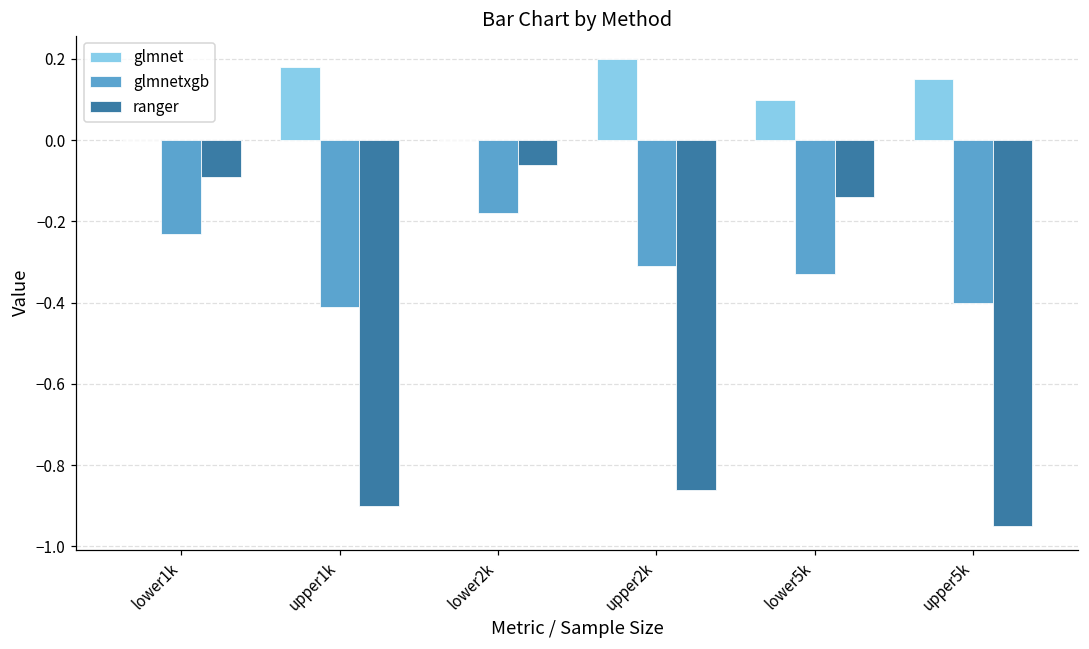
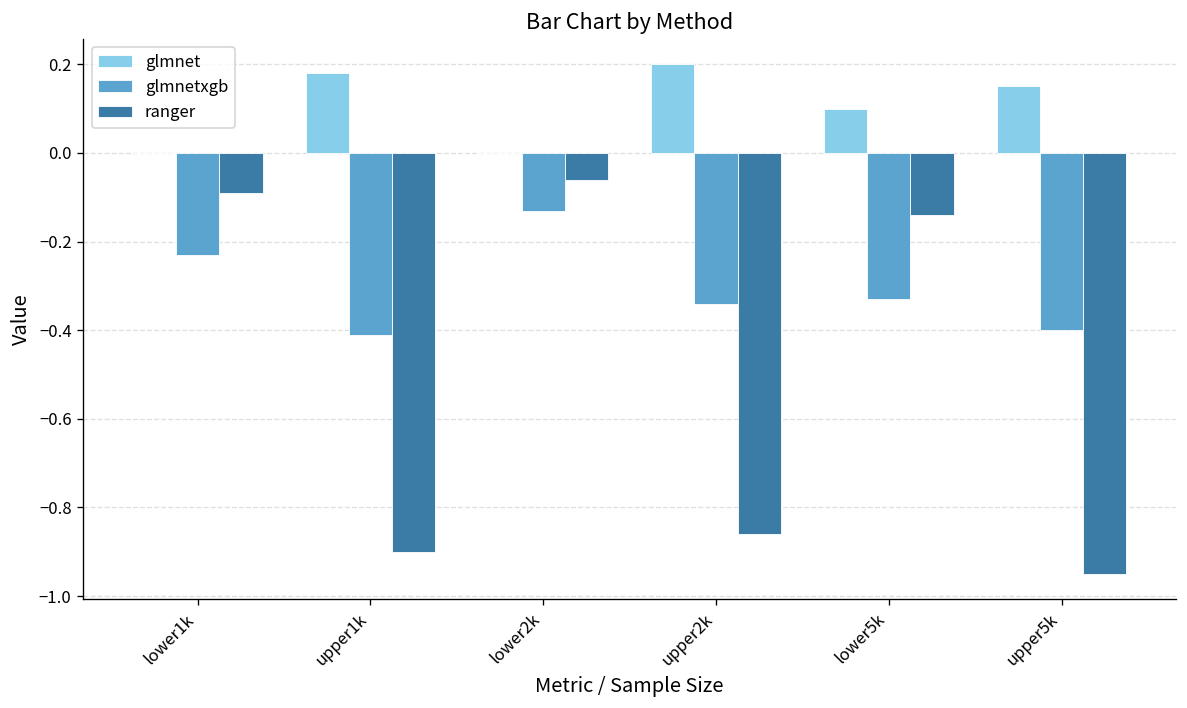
  {
    "glmnet": {
      "lower1k": 0.00,
      "upper1k": 0.18,
      "lower2k": 0.00,
      "upper2k": 0.20,
      "lower5k": 0.10,
      "upper5k": 0.15
    },
    "glmnetxgb": {
      "lower1k": -0.23,
      "upper1k": -0.41,
-     "lower2k": -0.18,
-     "upper2k": -0.31,
+     "lower2k": -0.13,
+     "upper2k": -0.34,
      "lower5k": -0.33,
      "upper5k": -0.40
    },
    "ranger": {
      "lower1k": -0.09,
      "upper1k": -0.90,
      "lower2k": -0.06,
      "upper2k": -0.86,
      "lower5k": -0.14,
      "upper5k": -0.95
    }
  }
